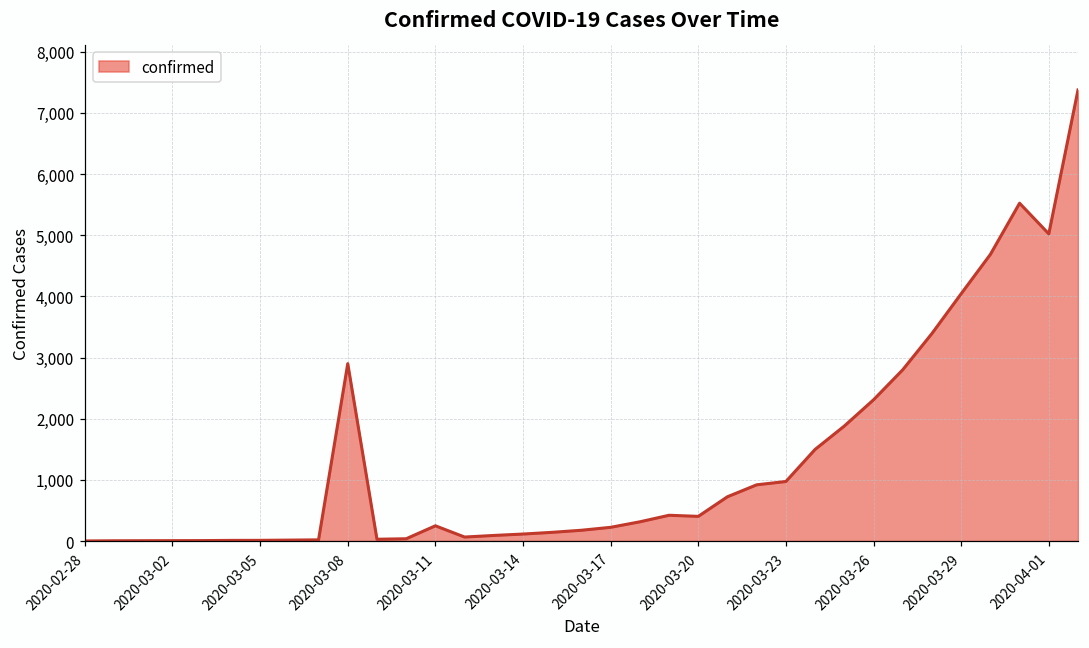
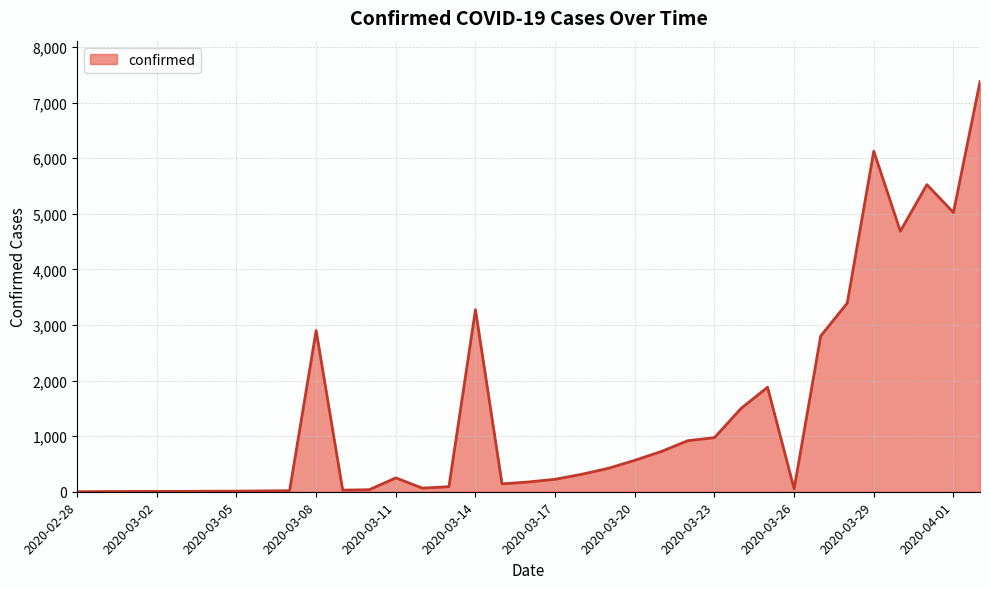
  {
    "2020-02-28": "0",
    "2020-03-02": "0",
    "2020-03-05": "0",
    "2020-03-08": "2,900",
    "2020-03-11": "200",
-   "2020-03-14": "100",
+   "2020-03-14": "3,300",
    "2020-03-17": "200",
-   "2020-03-20": "400",
+   "2020-03-20": "600",
    "2020-03-23": "1,000",
-   "2020-03-26": "2,300",
-   "2020-03-29": "4,000",
+   "2020-03-26": "100",
+   "2020-03-29": "6,100",
    "2020-04-01": "5,000"
  }
